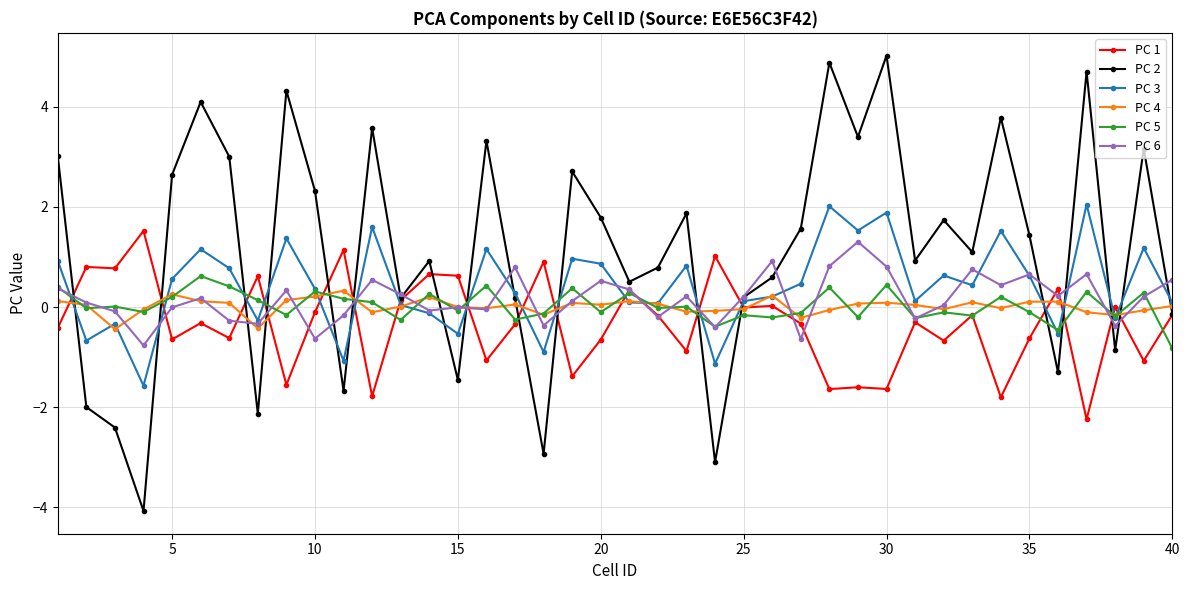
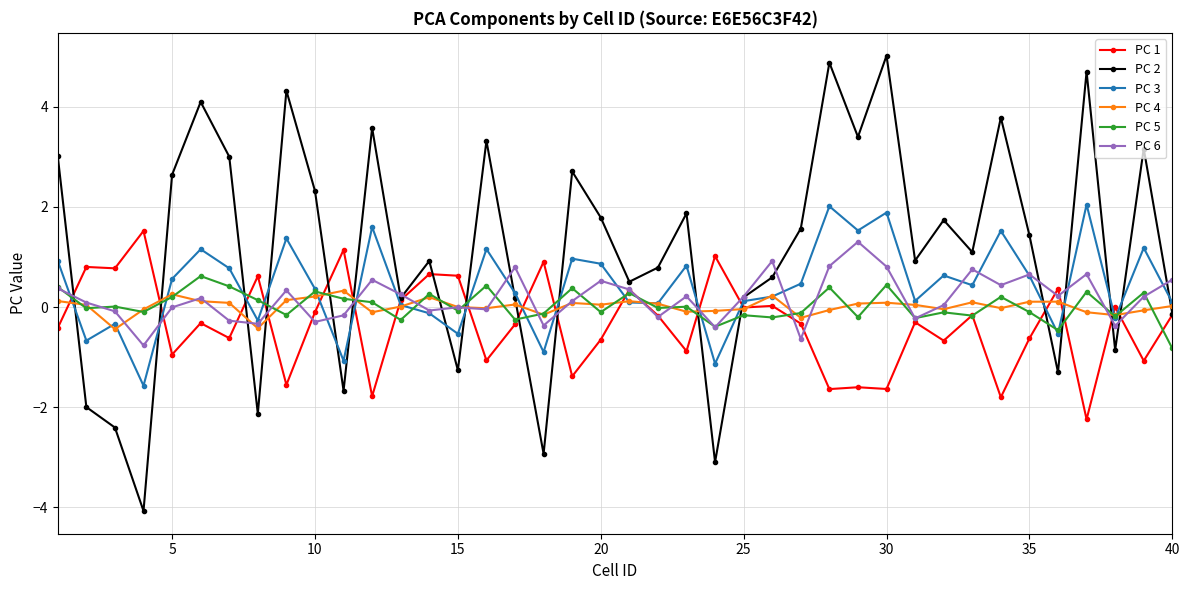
  {
    "PC 1": {
-     "5": -0.6,
+     "5": -0.9,
      "10": -0.1,
      "15": 0.6,
      "20": -0.7,
      "30": -1.6,
      "35": -0.6
    },
    "PC 2": {
      "5": 2.6,
      "10": 2.3,
-     "15": -1.5,
+     "15": -1.3,
      "20": 1.8,
      "30": 5.0,
      "35": 1.4
    },
    "PC 3": {
      "5": 0.6,
      "10": 0.4,
      "15": -0.5,
      "20": 0.9,
      "25": 0.1,
      "30": 1.9,
      "40": 0.1
    },
    "PC 4": {
      "5": 0.3,
      "10": 0.2,
      "20": 0.0,
      "30": 0.1,
      "35": 0.1,
      "40": 0.0
    },
    "PC 5": {
      "5": 0.2,
      "10": 0.3,
      "15": -0.1,
      "20": -0.1,
      "25": -0.2,
      "30": 0.4,
      "35": -0.1,
      "40": -0.8
    },
    "PC 6": {
      "5": 0.0,
-     "10": -0.6,
+     "10": -0.3,
      "20": 0.5,
      "30": 0.8,
      "40": 0.5
    }
  }
